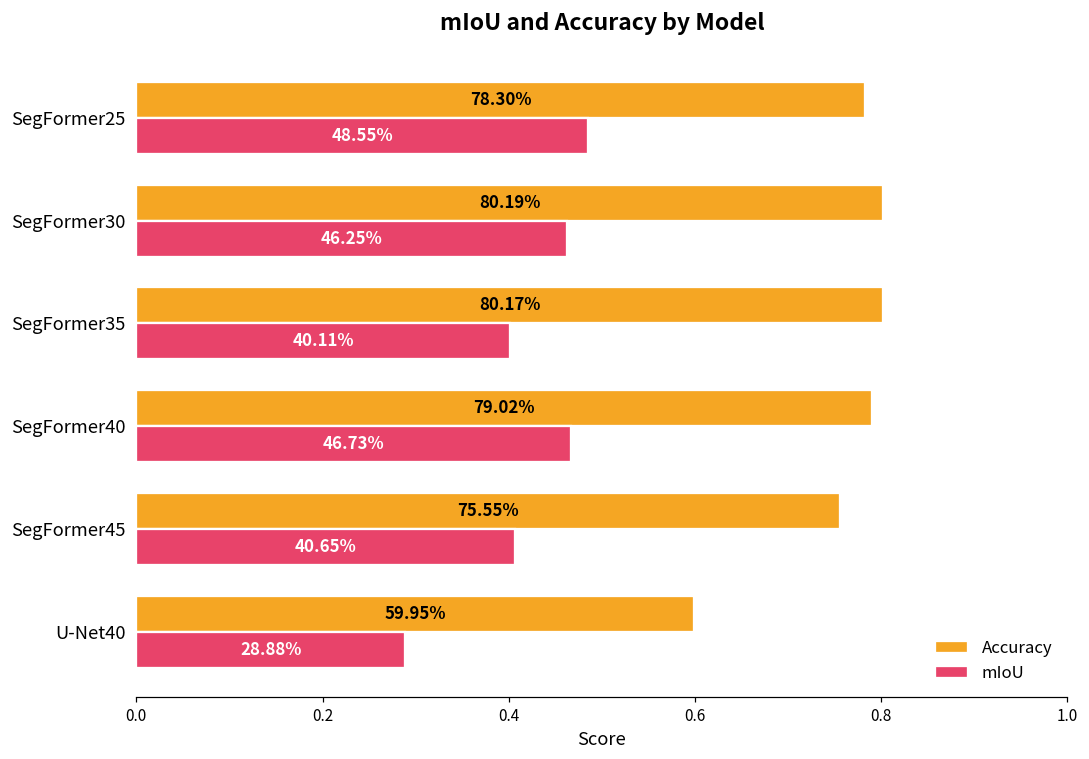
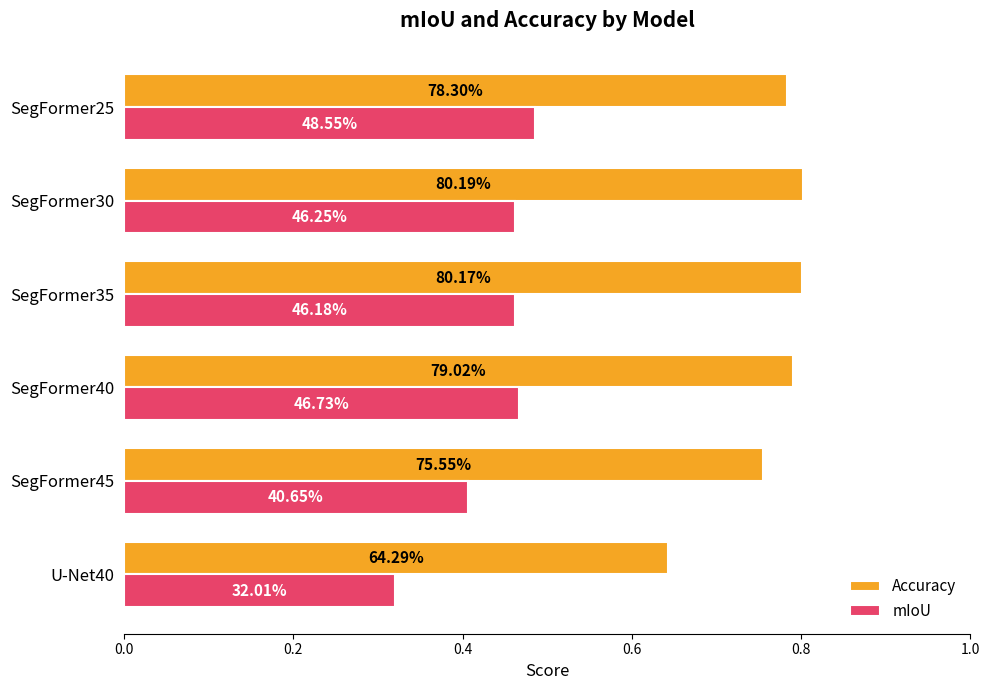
  {
    "Accuracy": {
      "SegFormer25": "78.30%",
      "SegFormer30": "80.19%",
      "SegFormer35": "80.17%",
      "SegFormer40": "79.02%",
      "SegFormer45": "75.55%",
-     "U-Net40": "59.95%"
+     "U-Net40": "64.29%"
    },
    "mIoU": {
      "SegFormer25": "48.55%",
      "SegFormer30": "46.25%",
-     "SegFormer35": "40.11%",
+     "SegFormer35": "46.18%",
      "SegFormer40": "46.73%",
      "SegFormer45": "40.65%",
-     "U-Net40": "28.88%"
+     "U-Net40": "32.01%"
    }
  }
